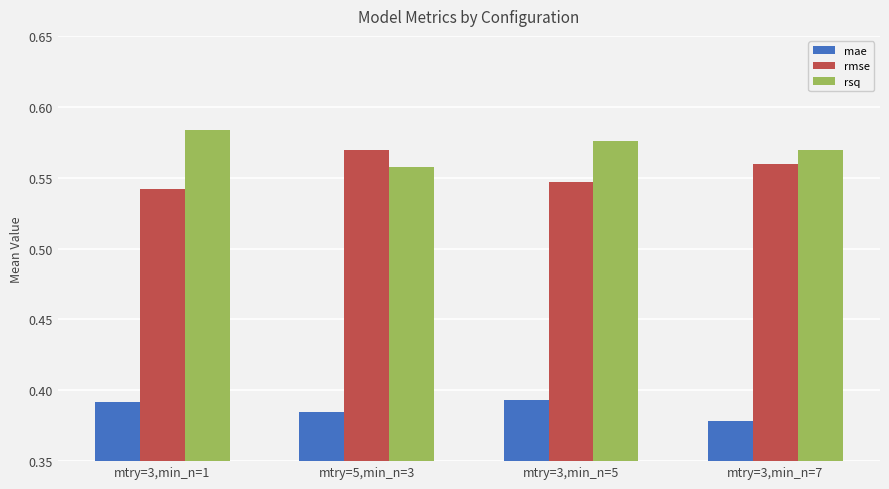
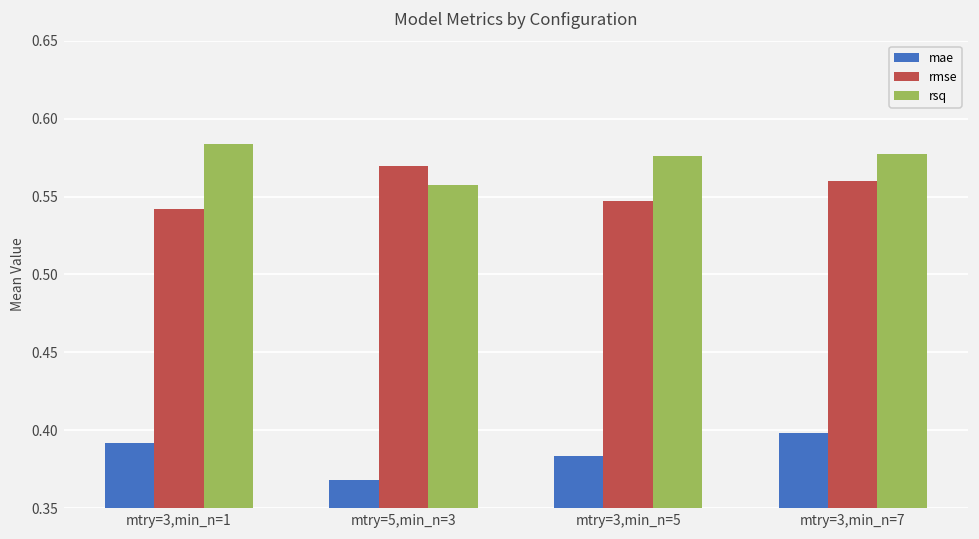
  {
    "mae": {
      "mtry=3,min_n=1": 0.392,
-     "mtry=5,min_n=3": 0.385,
-     "mtry=3,min_n=5": 0.393,
-     "mtry=3,min_n=7": 0.378
+     "mtry=5,min_n=3": 0.368,
+     "mtry=3,min_n=5": 0.383,
+     "mtry=3,min_n=7": 0.399
    },
    "rmse": {
      "mtry=3,min_n=1": 0.542,
      "mtry=5,min_n=3": 0.570,
      "mtry=3,min_n=5": 0.547,
      "mtry=3,min_n=7": 0.560
    },
    "rsq": {
      "mtry=3,min_n=1": 0.583,
      "mtry=5,min_n=3": 0.558,
      "mtry=3,min_n=5": 0.576,
-     "mtry=3,min_n=7": 0.569
+     "mtry=3,min_n=7": 0.577
    }
  }
